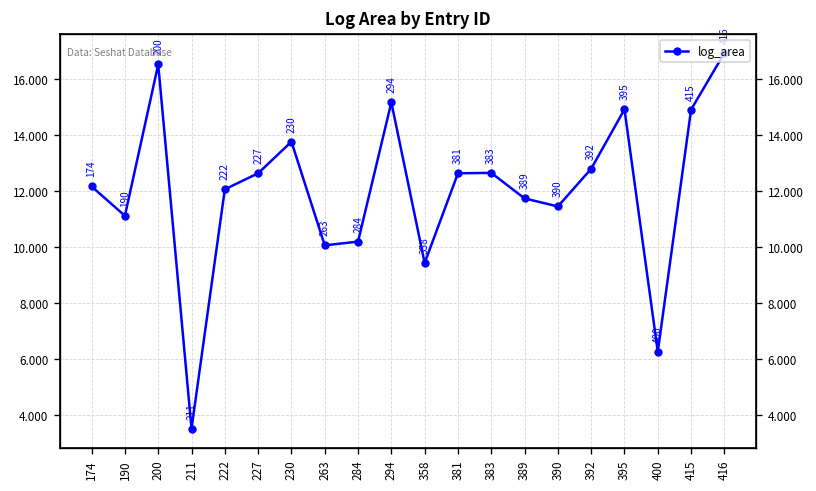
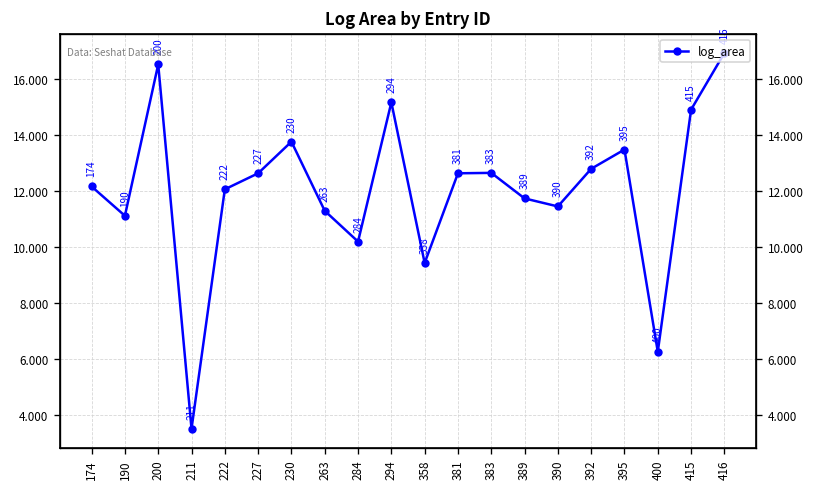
  {
-   "263": 10.0,
-   "395": 14.9
+   "263": 11.3,
+   "395": 13.5
  }
